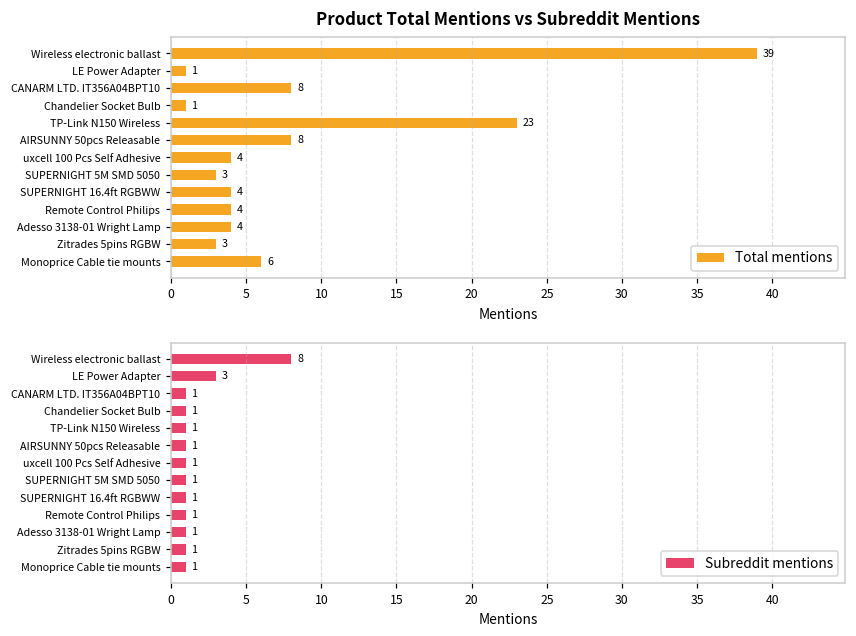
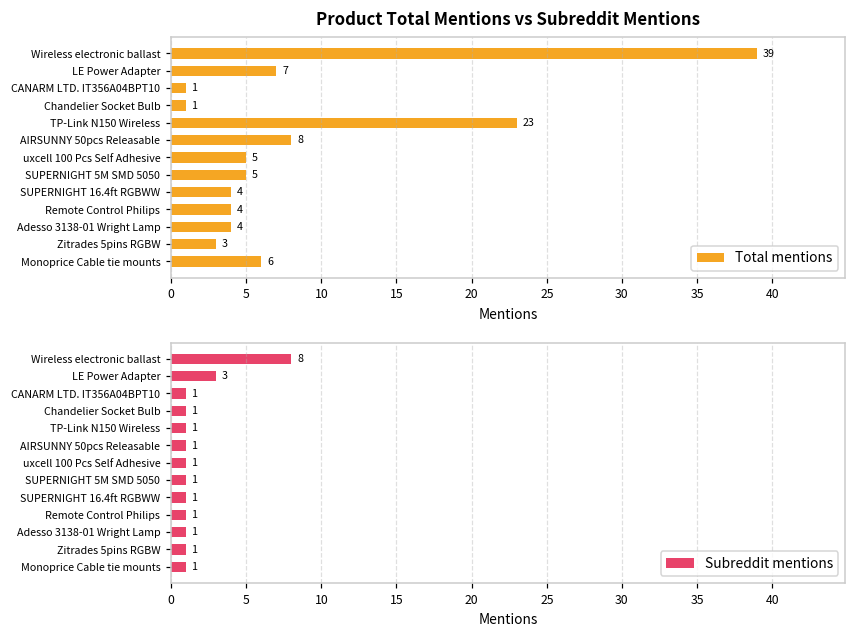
  {
    "Product Total Mentions vs Subreddit Mentions": {
      "Wireless electronic ballast": 39,
-     "LE Power Adapter": 1,
-     "CANARM LTD. IT356A04BPT10": 8,
+     "LE Power Adapter": 7,
+     "CANARM LTD. IT356A04BPT10": 1,
      "Chandelier Socket Bulb": 1,
      "TP-Link N150 Wireless": 23,
      "AIRSUNNY 50pcs Releasable": 8,
-     "uxcell 100 Pcs Self Adhesive": 4,
-     "SUPERNIGHT 5M SMD 5050": 3,
+     "uxcell 100 Pcs Self Adhesive": 5,
+     "SUPERNIGHT 5M SMD 5050": 5,
      "SUPERNIGHT 16.4ft RGBWW": 4,
      "Remote Control Philips": 4,
      "Adesso 3138-01 Wright Lamp": 4,
      "Zitrades 5pins RGBW": 3,
      "Monoprice Cable tie mounts": 6
    }
  }
